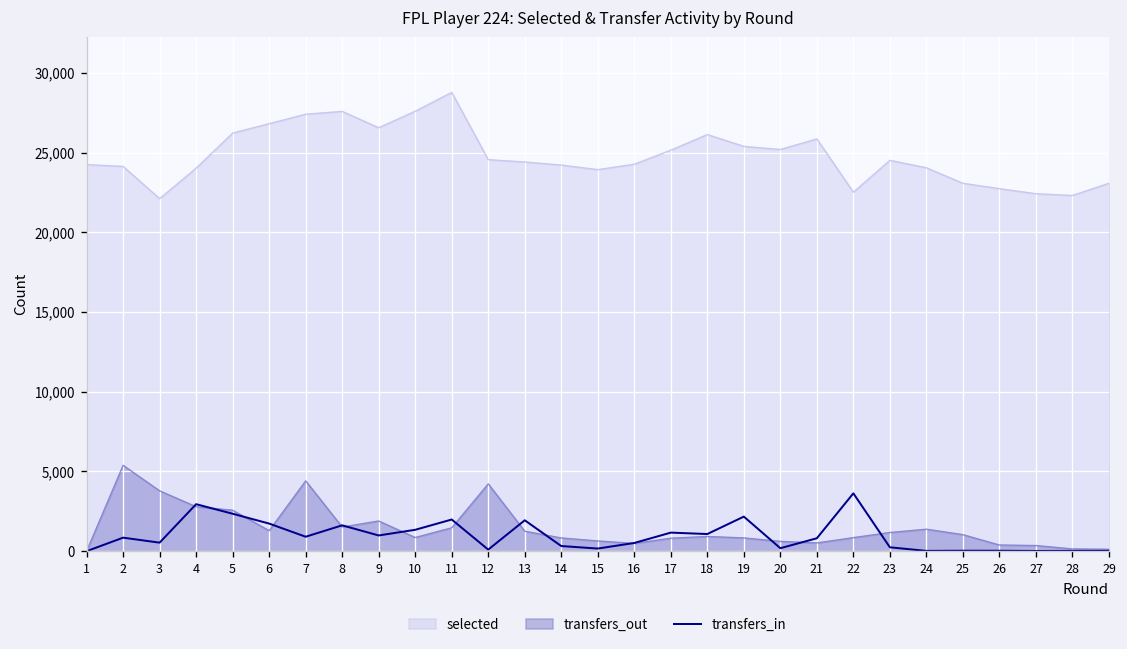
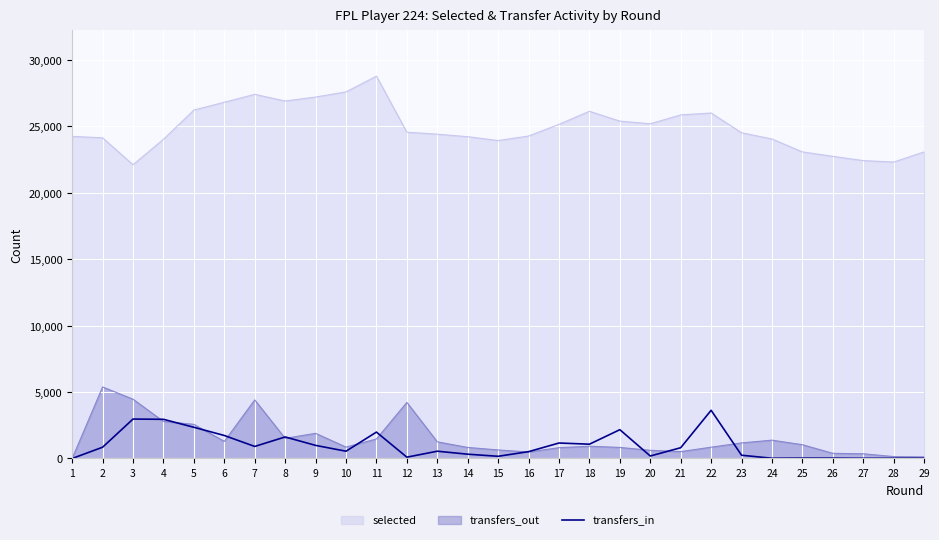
  {
    "selected": {
      "1": "24,300",
      "2": "24,100",
      "3": "22,100",
      "4": "24,000",
      "5": "26,200",
      "6": "26,800",
      "7": "27,400",
-     "8": "27,600",
-     "9": "26,600",
+     "8": "26,900",
+     "9": "27,200",
      "10": "27,600",
      "11": "28,800",
      "12": "24,600",
      "13": "24,400",
      "14": "24,200",
      "15": "23,900",
      "16": "24,300",
      "17": "25,200",
      "18": "26,100",
      "19": "25,400",
      "20": "25,200",
      "21": "25,900",
-     "22": "22,500",
+     "22": "26,000",
      "23": "24,500",
      "24": "24,100",
      "25": "23,100",
      "26": "22,700",
      "27": "22,400",
      "28": "22,300",
      "29": "23,100"
    },
    "transfers_out": {
      "2": "5,400",
-     "3": "3,800",
+     "3": "4,500",
      "5": "2,600",
      "6": "1,300",
      "7": "4,400",
      "9": "1,900",
      "10": "900",
      "11": "1,500",
      "12": "4,200",
      "13": "1,300",
      "14": "800",
      "15": "600",
      "17": "800",
      "19": "800",
      "20": "600",
      "21": "500",
      "22": "900",
      "23": "1,200",
      "24": "1,400",
      "25": "1,000",
      "26": "400",
      "27": "400"
    },
    "transfers_in": {
      "2": "800",
-     "3": "500",
+     "3": "3,000",
      "5": "2,300",
      "6": "1,700",
      "7": "900",
      "9": "1,000",
-     "10": "1,300",
+     "10": "500",
      "11": "2,000",
      "12": "100",
-     "13": "1,900",
+     "13": "500",
      "14": "300",
      "15": "200",
      "17": "1,200",
      "19": "2,200",
      "20": "200",
      "21": "800",
      "22": "3,600",
      "23": "200",
      "24": "0",
      "25": "0",
      "26": "0",
      "27": "0"
    }
  }
